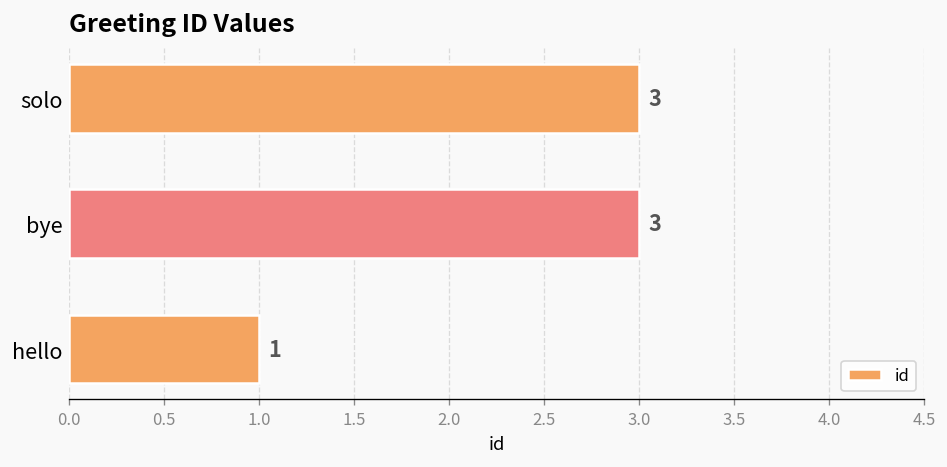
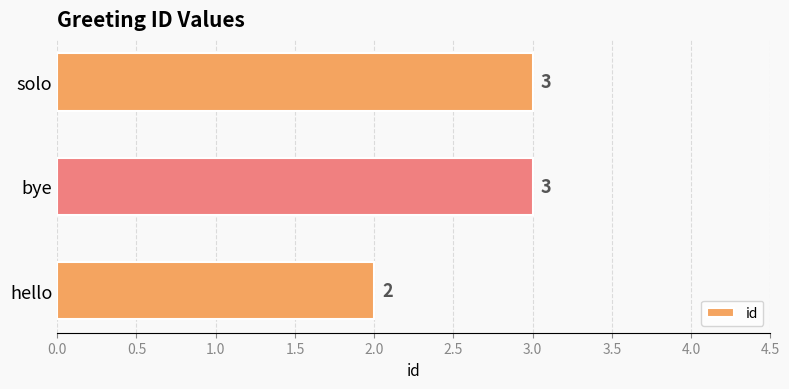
  {
    "solo": 3,
    "bye": 3,
-   "hello": 1
+   "hello": 2
  }
